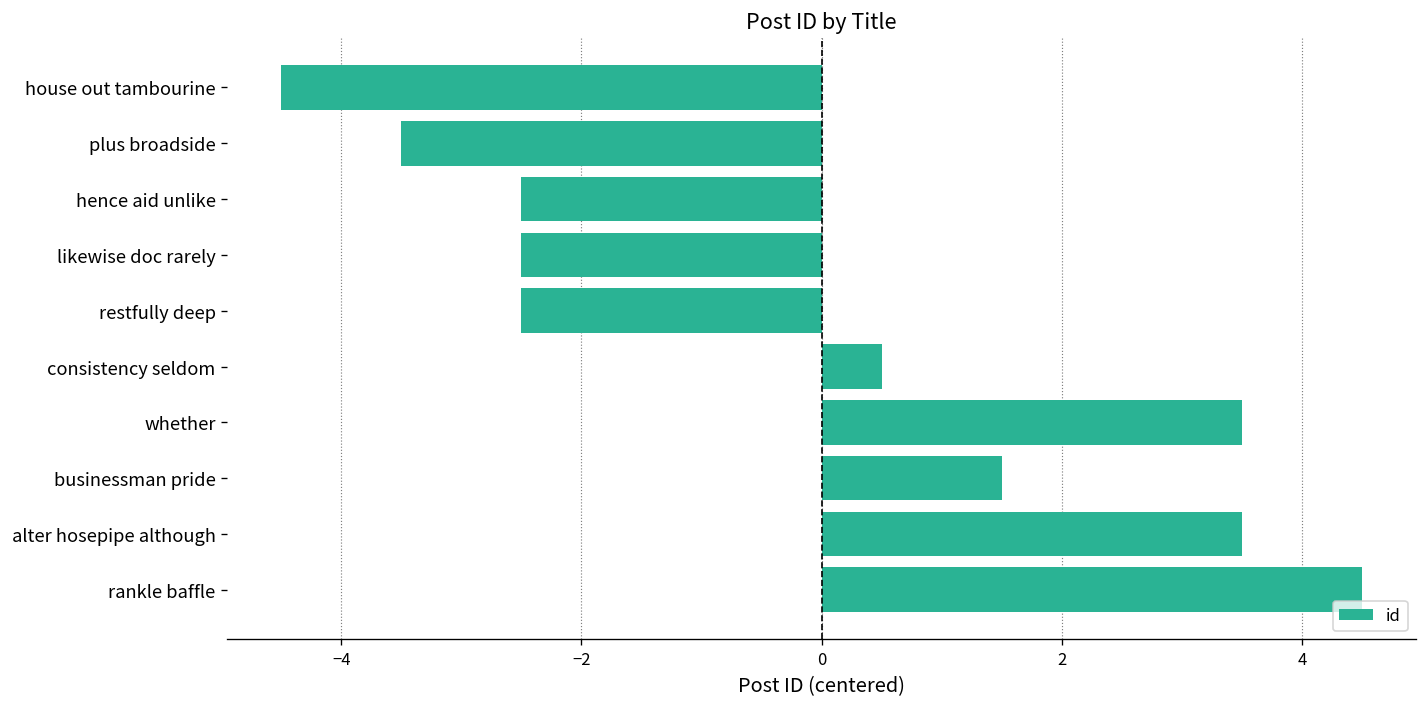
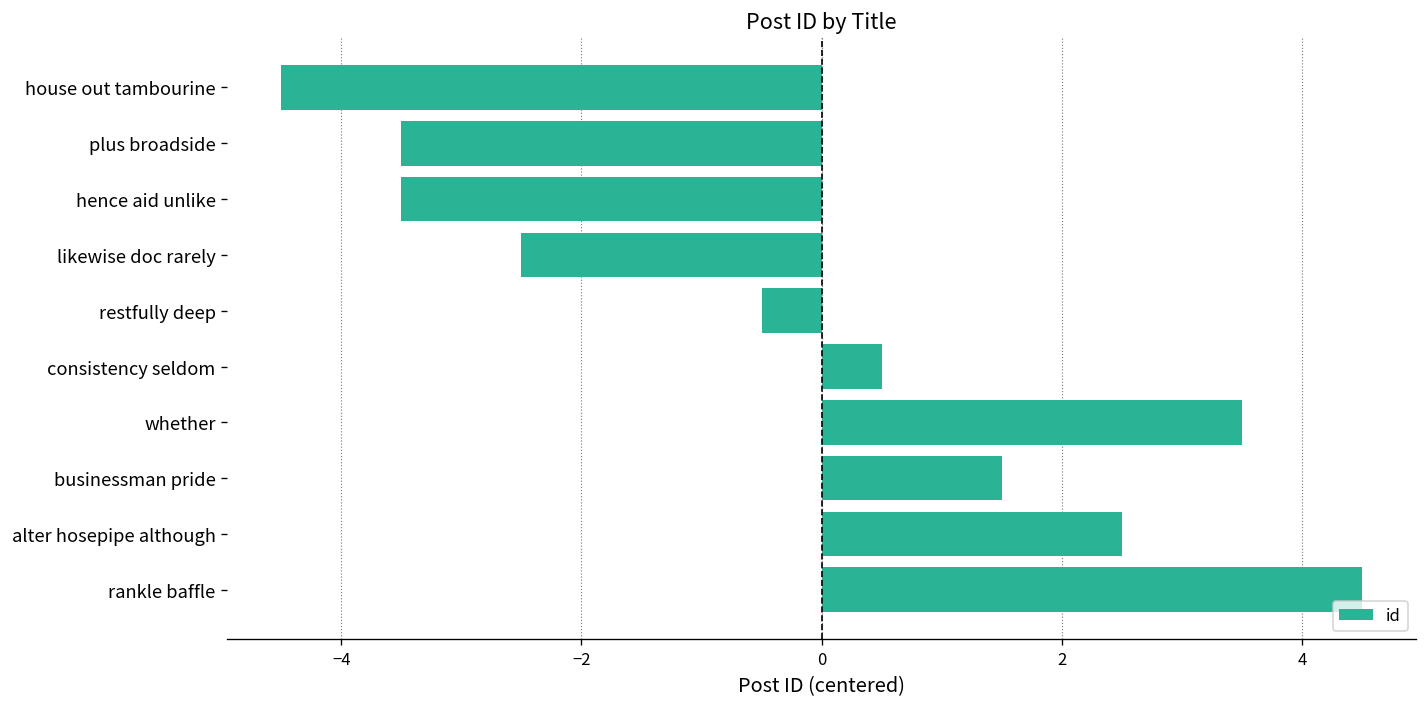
  {
    "house out tambourine": -4.50,
    "plus broadside": -3.50,
-   "hence aid unlike": -2.50,
+   "hence aid unlike": -3.50,
    "likewise doc rarely": -2.50,
-   "restfully deep": -2.50,
+   "restfully deep": -0.50,
    "consistency seldom": 0.50,
    "whether": 3.50,
    "businessman pride": 1.50,
-   "alter hosepipe although": 3.50,
+   "alter hosepipe although": 2.50,
    "rankle baffle": 4.50
  }
